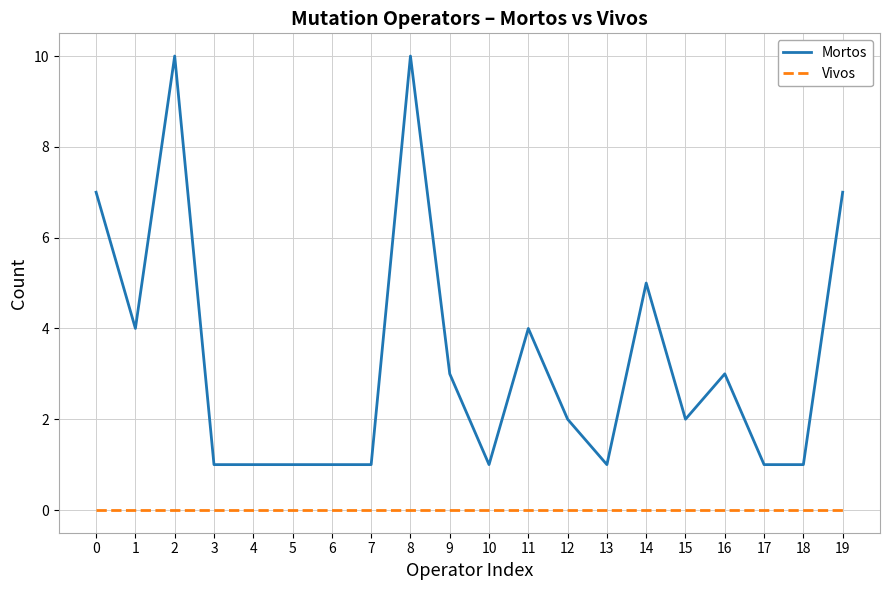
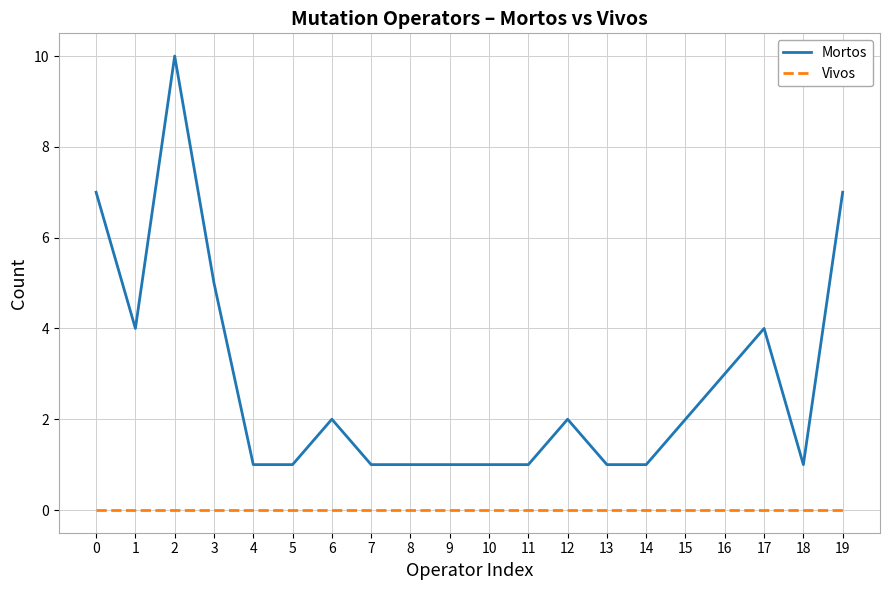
  {
    "Mortos": {
      "0": 7,
      "1": 4,
      "2": 10,
-     "3": 1,
+     "3": 5,
      "4": 1,
      "5": 1,
-     "6": 1,
+     "6": 2,
      "7": 1,
-     "8": 10,
-     "9": 3,
+     "8": 1,
+     "9": 1,
      "10": 1,
-     "11": 4,
+     "11": 1,
      "12": 2,
      "13": 1,
-     "14": 5,
+     "14": 1,
      "15": 2,
      "16": 3,
-     "17": 1,
+     "17": 4,
      "18": 1,
      "19": 7
    },
    "Vivos": {
      "0": 0,
      "1": 0,
      "2": 0,
      "3": 0,
      "4": 0,
      "5": 0,
      "6": 0,
      "7": 0,
      "8": 0,
      "9": 0,
      "10": 0,
      "11": 0,
      "12": 0,
      "13": 0,
      "14": 0,
      "15": 0,
      "16": 0,
      "17": 0,
      "18": 0,
      "19": 0
    }
  }
